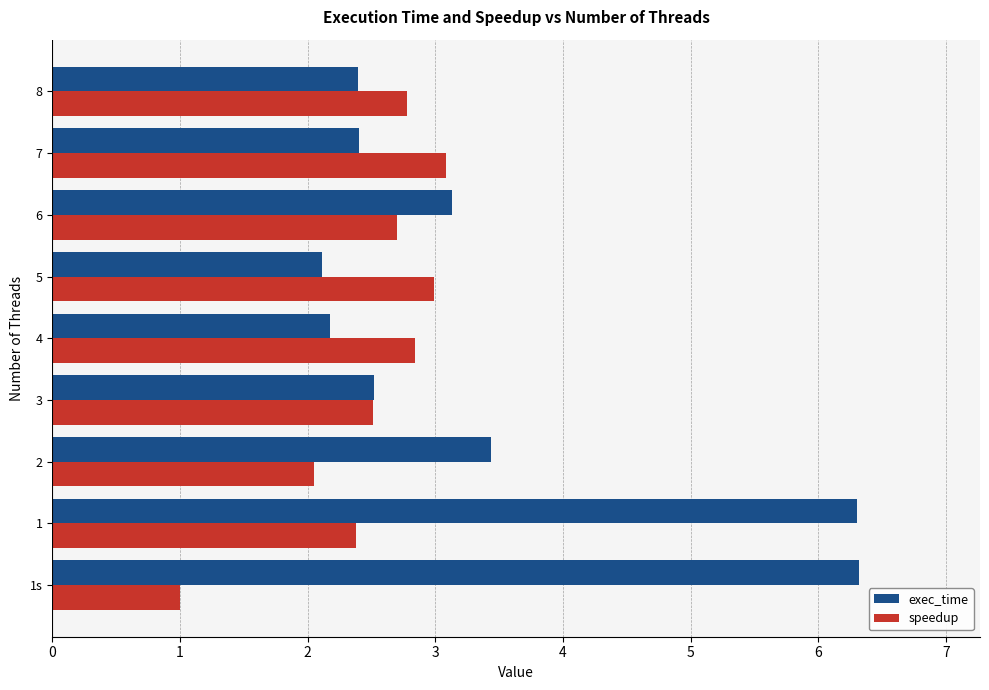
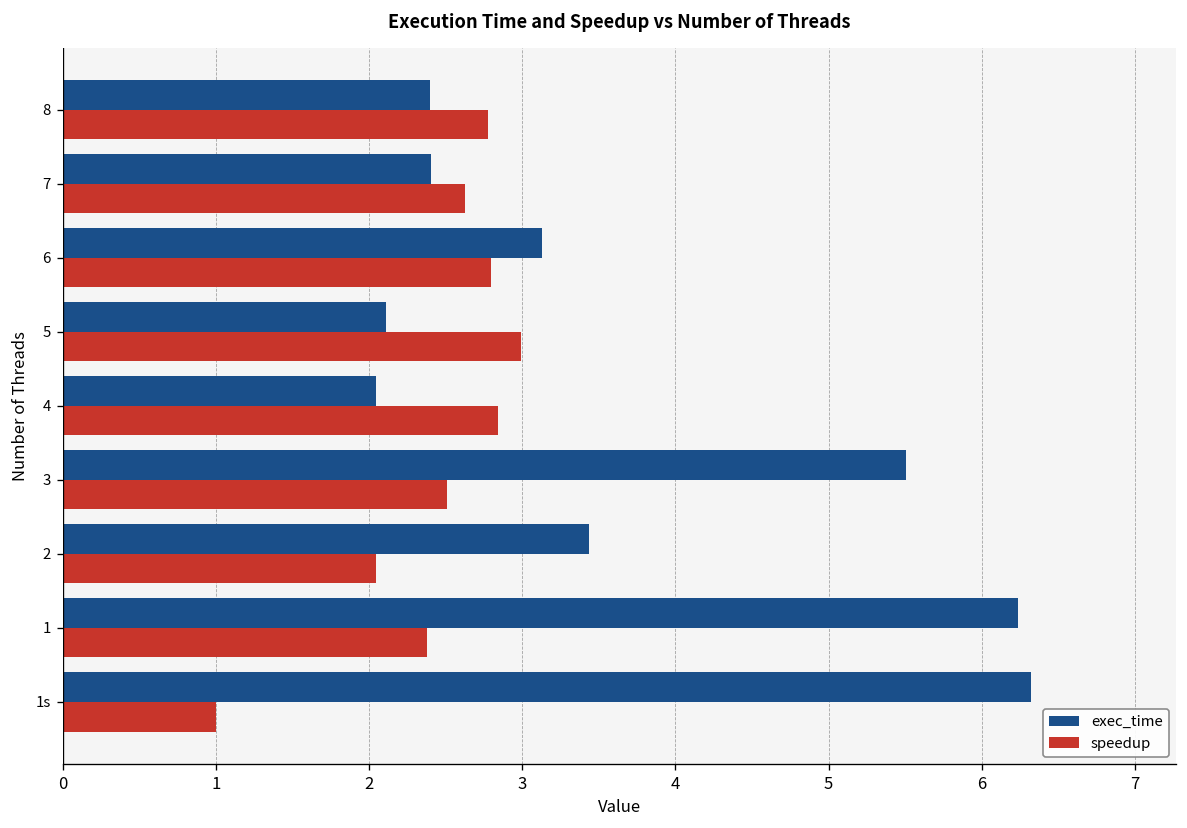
  {
    "exec_time": {
      "8": 2.40,
      "7": 2.40,
      "6": 3.13,
      "5": 2.11,
-     "4": 2.17,
-     "3": 2.52,
+     "4": 2.05,
+     "3": 5.50,
      "2": 3.43,
-     "1": 6.31,
+     "1": 6.24,
      "1s": 6.32
    },
    "speedup": {
      "8": 2.78,
-     "7": 3.08,
-     "6": 2.70,
+     "7": 2.63,
+     "6": 2.80,
      "5": 2.99,
      "4": 2.84,
      "3": 2.51,
      "2": 2.05,
      "1": 2.38,
      "1s": 1.00
    }
  }
